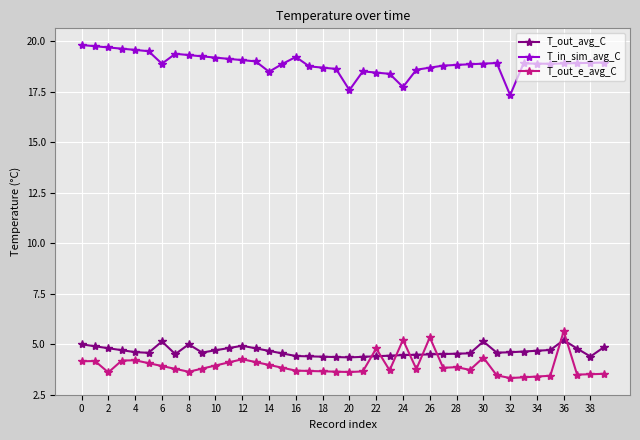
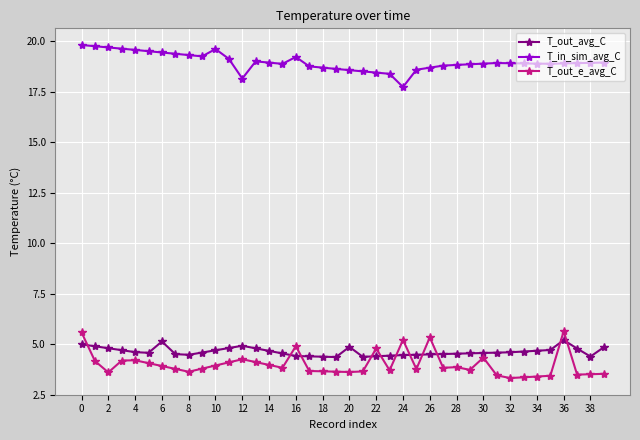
  {
    "T_out_avg_C": {
      "0": 5.0,
      "2": 4.8,
      "4": 4.6,
      "6": 5.1,
-     "8": 5.0,
+     "8": 4.5,
      "10": 4.7,
      "12": 4.9,
      "14": 4.7,
      "16": 4.4,
      "18": 4.4,
-     "20": 4.3,
+     "20": 4.9,
      "22": 4.4,
      "24": 4.5,
      "26": 4.5,
      "28": 4.5,
-     "30": 5.1,
+     "30": 4.6,
      "32": 4.6,
      "34": 4.7,
      "36": 5.2,
      "38": 4.4
    },
    "T_in_sim_avg_C": {
      "0": 19.8,
      "2": 19.7,
      "4": 19.6,
-     "6": 18.9,
+     "6": 19.4,
      "8": 19.3,
-     "10": 19.2,
-     "12": 19.1,
-     "14": 18.5,
+     "10": 19.6,
+     "12": 18.1,
+     "14": 18.9,
      "16": 19.2,
      "18": 18.7,
-     "20": 17.6,
+     "20": 18.6,
      "22": 18.4,
      "24": 17.7,
      "26": 18.7,
      "28": 18.8,
      "30": 18.9,
-     "32": 17.3
+     "32": 18.9
    },
    "T_out_e_avg_C": {
-     "0": 4.1,
+     "0": 5.6,
      "2": 3.6,
      "4": 4.2,
      "6": 3.9,
      "8": 3.6,
      "10": 3.9,
      "12": 4.2,
      "14": 4.0,
-     "16": 3.7,
+     "16": 4.9,
      "18": 3.6,
      "20": 3.6,
      "22": 4.8,
      "24": 5.2,
      "26": 5.3,
      "28": 3.9,
      "30": 4.3,
      "32": 3.3,
      "34": 3.4,
      "36": 5.6,
      "38": 3.5
    }
  }
